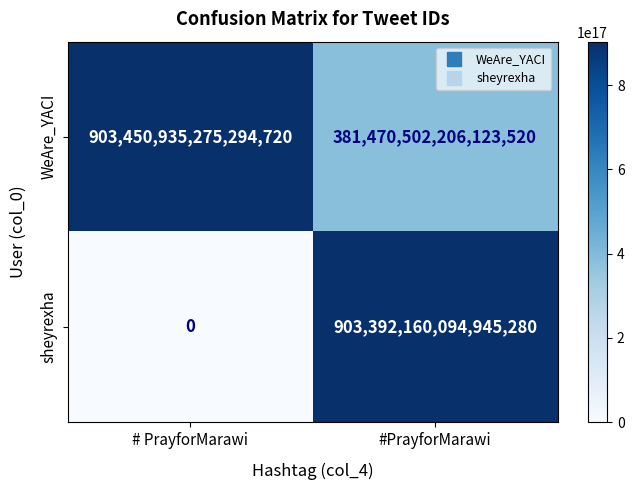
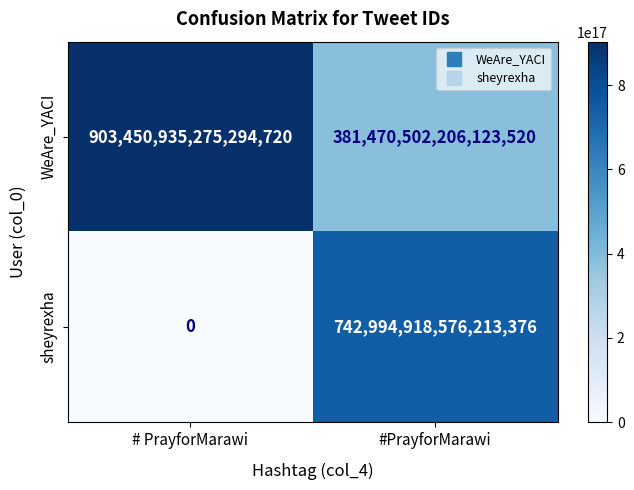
  {
    "WeAre_YACI": {
      "# PrayforMarawi": "903,450,935,275,294,720",
      "#PrayforMarawi": "381,470,502,206,123,520"
    },
    "sheyrexha": {
      "# PrayforMarawi": "0",
-     "#PrayforMarawi": "903,392,160,094,945,280"
+     "#PrayforMarawi": "742,994,918,576,213,376"
    }
  }
